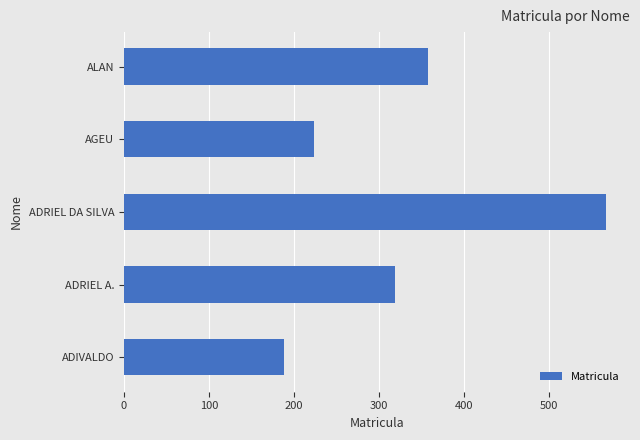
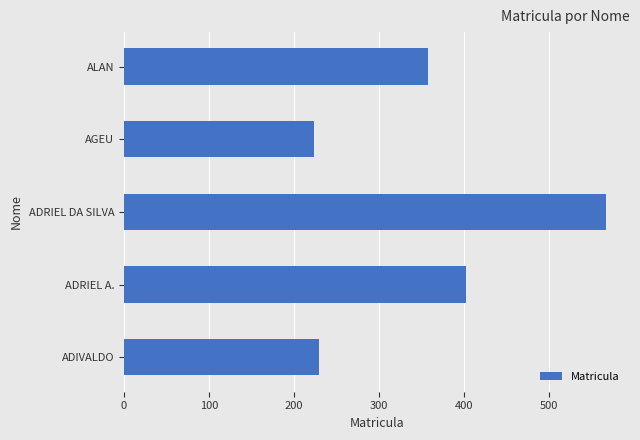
  {
    "ALAN": 360,
    "AGEU": 220,
    "ADRIEL DA SILVA": 570,
-   "ADRIEL A.": 320,
-   "ADIVALDO": 190
+   "ADRIEL A.": 400,
+   "ADIVALDO": 230
  }
